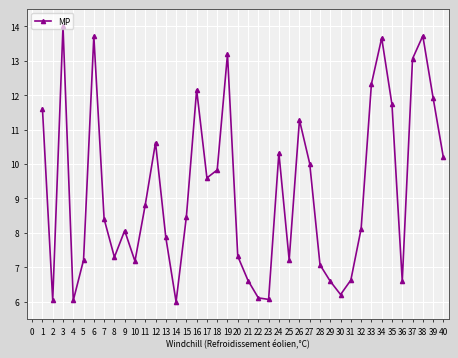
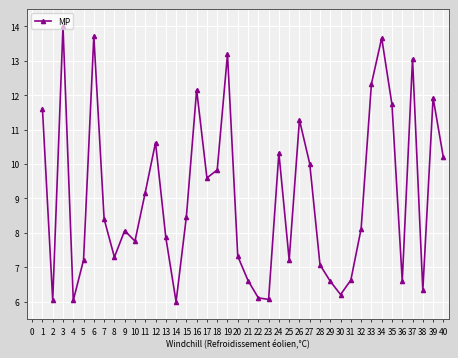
  {
    "1": 11.6,
    "2": 6.0,
    "4": 6.0,
    "5": 7.2,
    "6": 13.7,
    "7": 8.4,
    "8": 7.3,
    "9": 8.1,
-   "10": 7.2,
-   "11": 8.8,
+   "10": 7.8,
+   "11": 9.2,
    "12": 10.6,
    "13": 7.9,
    "14": 6.0,
    "15": 8.5,
    "16": 12.2,
    "17": 9.6,
    "18": 9.8,
    "19": 13.2,
    "20": 7.3,
    "21": 6.6,
    "22": 6.1,
    "23": 6.1,
    "24": 10.3,
    "25": 7.2,
    "26": 11.3,
    "27": 10.0,
    "28": 7.1,
    "29": 6.6,
    "30": 6.2,
    "31": 6.6,
    "32": 8.1,
    "33": 12.3,
    "34": 13.7,
    "35": 11.7,
    "36": 6.6,
    "37": 13.1,
-   "38": 13.7,
+   "38": 6.3,
    "39": 11.9,
    "40": 10.2
  }
